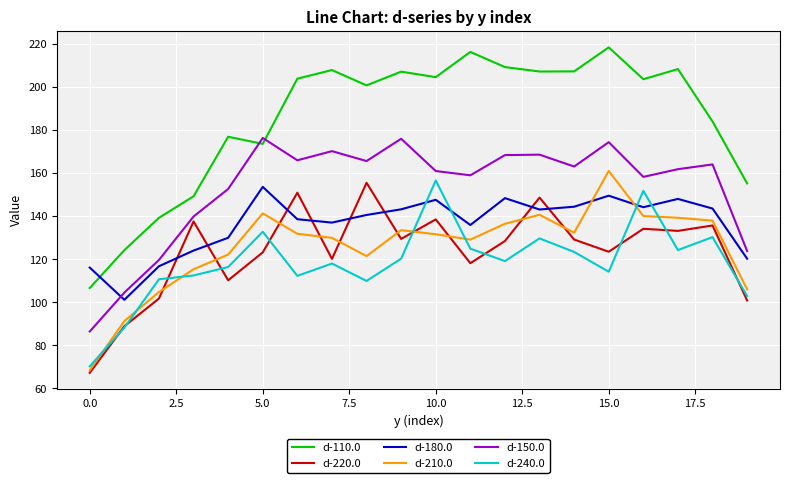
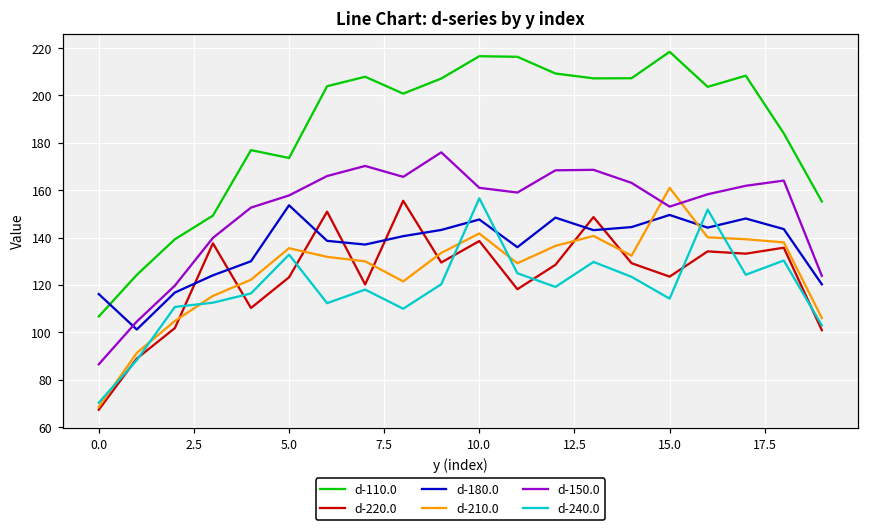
  {
    "d-110.0": {
      "0.0": 107,
      "5.0": 174,
-     "10.0": 205,
+     "10.0": 217,
      "15.0": 218
    },
    "d-220.0": {
      "5.0": 123,
      "10.0": 139,
      "15.0": 123
    },
    "d-180.0": {
      "0.0": 116,
      "5.0": 154,
      "10.0": 148,
      "15.0": 150
    },
    "d-210.0": {
-     "5.0": 141,
-     "10.0": 132,
+     "5.0": 135,
+     "10.0": 142,
      "15.0": 161
    },
    "d-150.0": {
      "0.0": 86,
-     "5.0": 176,
+     "5.0": 158,
      "10.0": 161,
-     "15.0": 174
+     "15.0": 153
    },
    "d-240.0": {
      "0.0": 70,
      "5.0": 133,
      "10.0": 157,
      "15.0": 114
    }
  }
